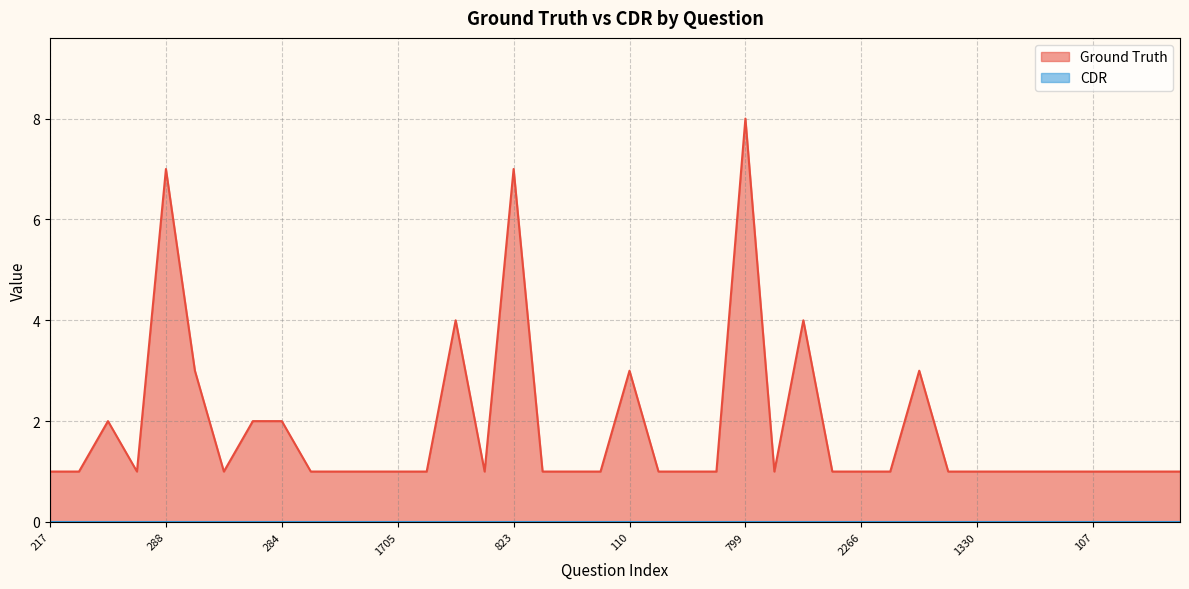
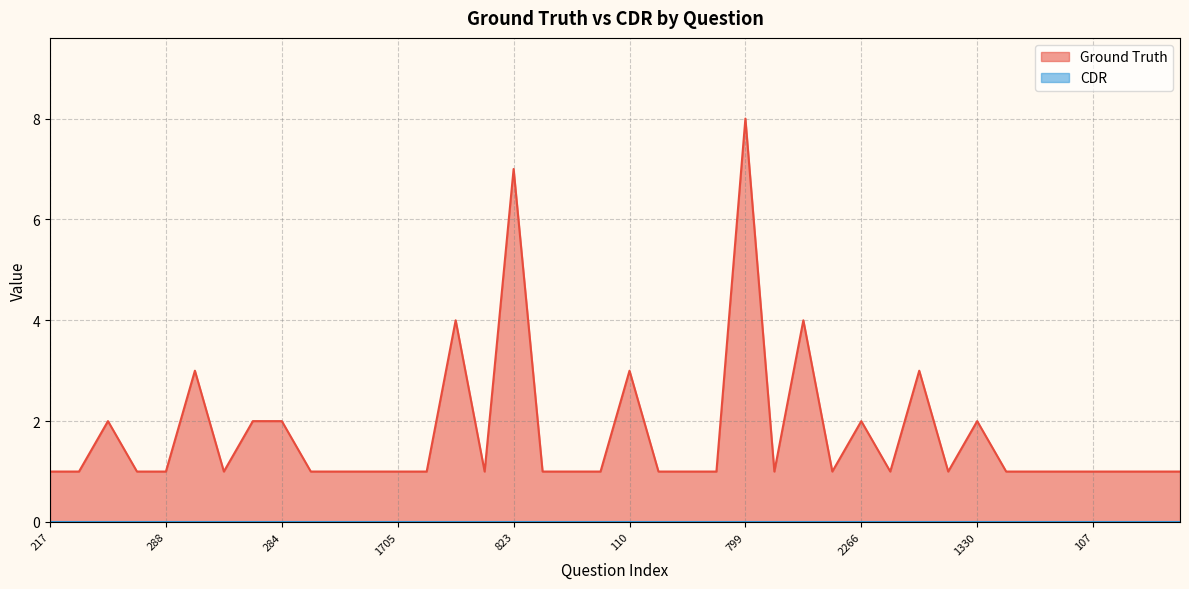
  {
    "Ground Truth": {
      "217": 1,
-     "288": 7,
+     "288": 1,
      "284": 2,
      "1705": 1,
      "823": 7,
      "110": 3,
      "799": 8,
-     "2266": 1,
-     "1330": 1,
+     "2266": 2,
+     "1330": 2,
      "107": 1
    },
    "CDR": {
      "217": 0,
      "288": 0,
      "284": 0,
      "1705": 0,
      "823": 0,
      "110": 0,
      "799": 0,
      "2266": 0,
      "1330": 0,
      "107": 0
    }
  }
